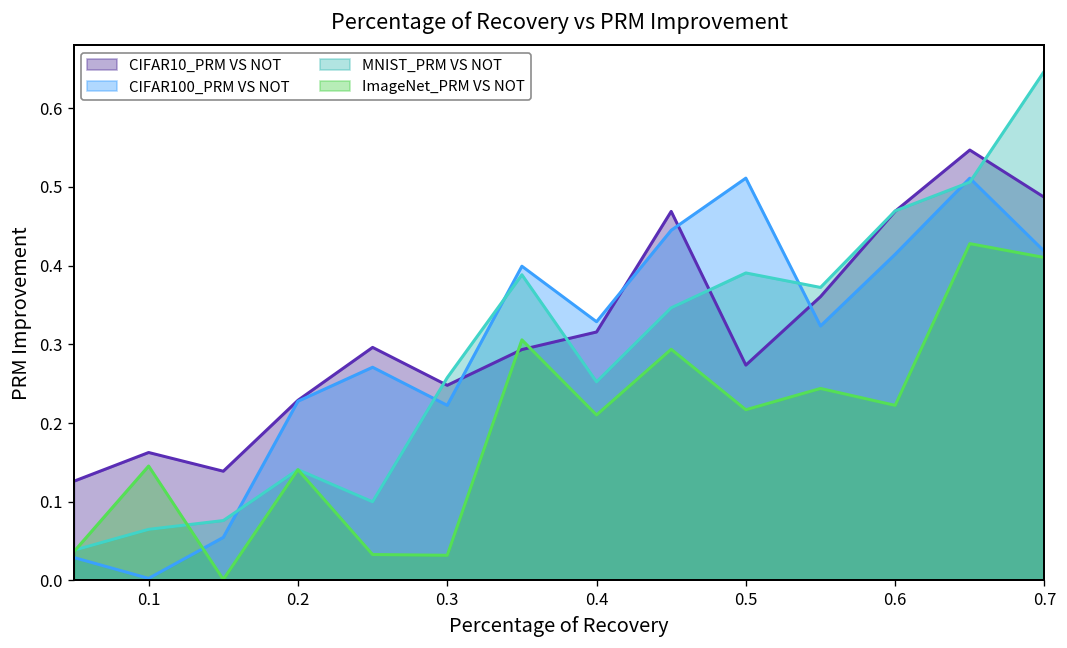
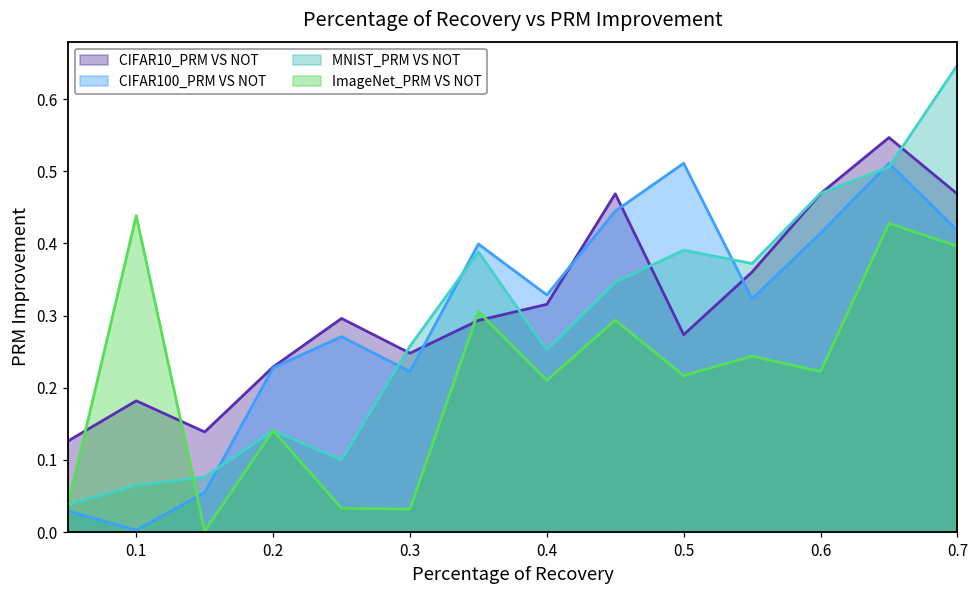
  {
    "CIFAR10_PRM VS NOT": {
-     "0.1": 0.16,
+     "0.1": 0.18,
      "0.3": 0.25,
      "0.4": 0.32,
      "0.5": 0.27,
-     "0.7": 0.49
+     "0.7": 0.47
    },
    "ImageNet_PRM VS NOT": {
-     "0.1": 0.15,
+     "0.1": 0.44,
      "0.3": 0.03,
      "0.4": 0.21,
      "0.5": 0.22,
      "0.6": 0.22,
-     "0.7": 0.41
+     "0.7": 0.40
    }
  }
